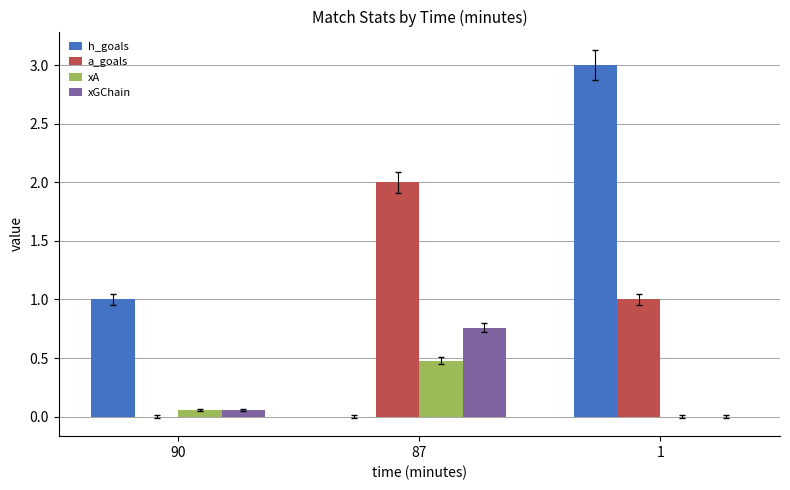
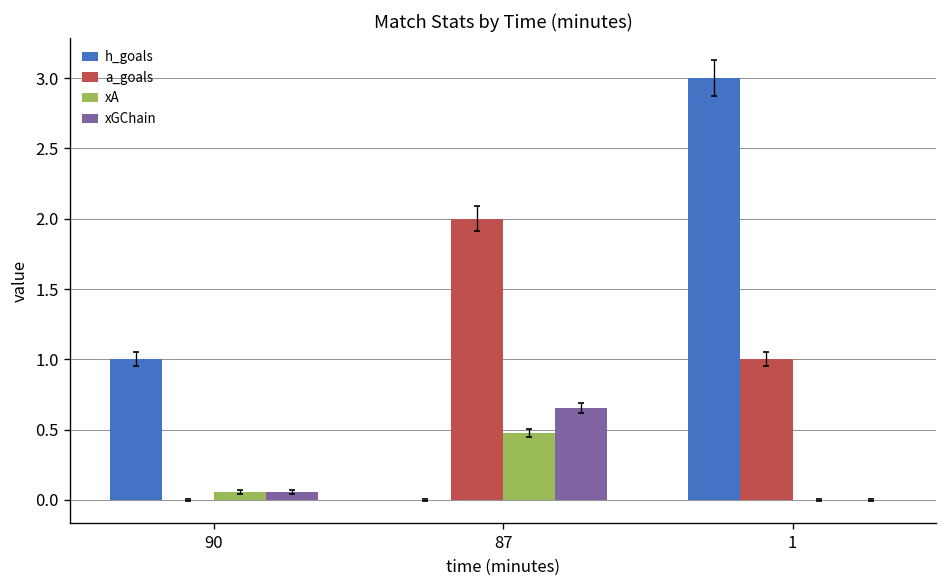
  {
    "a_goals": {
      "90": 0.00,
      "87": 2.00,
      "1": 1.00
    },
    "xA": {
      "90": 0.06,
      "87": 0.48,
      "1": 0.00
    },
    "xGChain": {
      "90": 0.06,
-     "87": 0.76,
+     "87": 0.65,
      "1": 0.00
    }
  }
